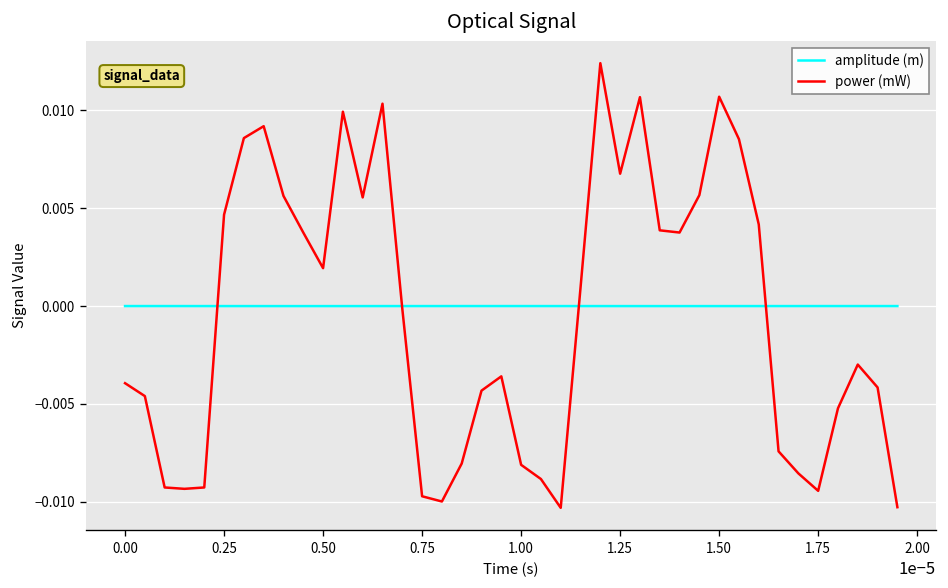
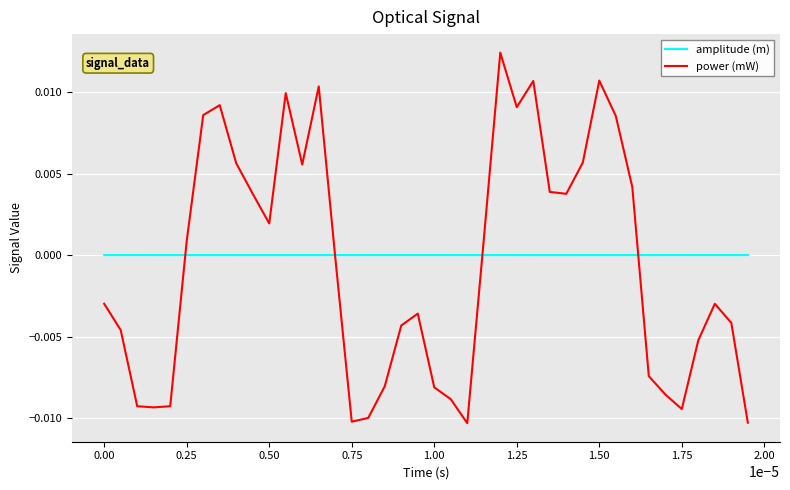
  {
    "amplitude (m)": {
      "0.00": 0.0000,
      "0.25": 0.0000,
      "0.50": 0.0000,
      "0.75": 0.0000,
      "1.00": 0.0000,
      "1.25": 0.0000,
      "1.50": 0.0000,
      "1.75": 0.0000
    },
    "power (mW)": {
-     "0.00": -0.0039,
-     "0.25": 0.0047,
+     "0.00": -0.0030,
+     "0.25": 0.0009,
      "0.50": 0.0019,
-     "0.75": -0.0097,
+     "0.75": -0.0102,
      "1.00": -0.0081,
-     "1.25": 0.0068,
+     "1.25": 0.0091,
      "1.50": 0.0107,
      "1.75": -0.0094
    }
  }
